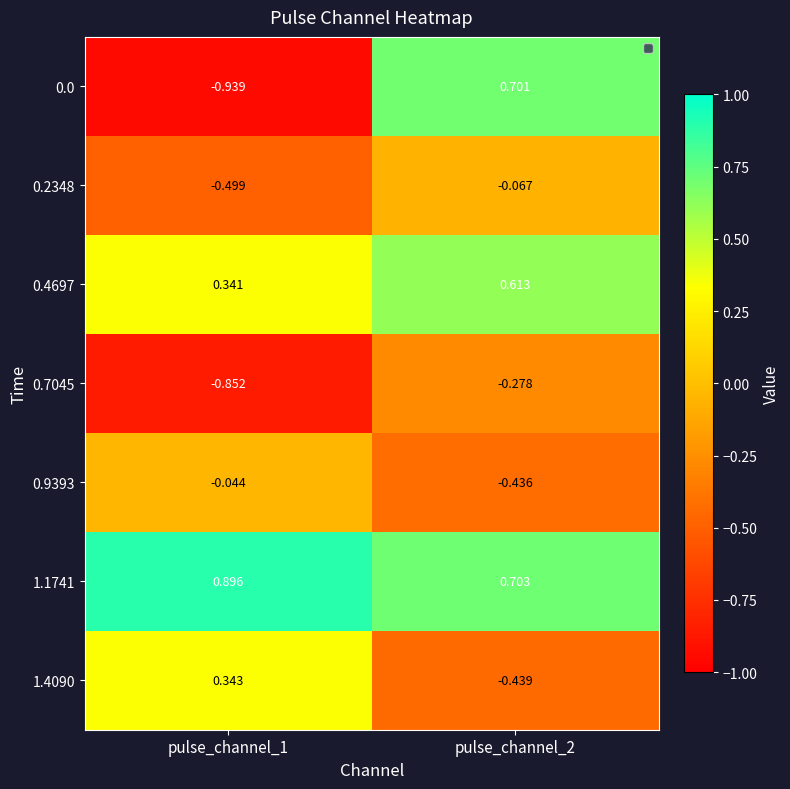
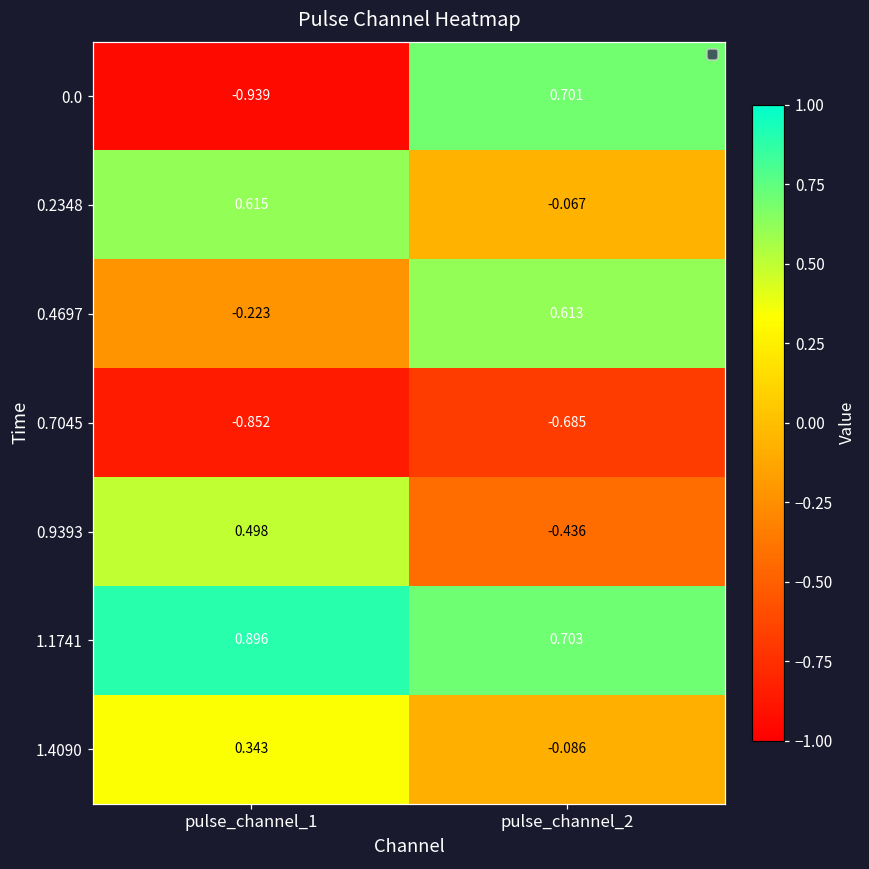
  {
    "0.0": {
      "pulse_channel_1": -0.939,
      "pulse_channel_2": 0.701
    },
    "0.2348": {
-     "pulse_channel_1": -0.499,
+     "pulse_channel_1": 0.615,
      "pulse_channel_2": -0.067
    },
    "0.4697": {
-     "pulse_channel_1": 0.341,
+     "pulse_channel_1": -0.223,
      "pulse_channel_2": 0.613
    },
    "0.7045": {
      "pulse_channel_1": -0.852,
-     "pulse_channel_2": -0.278
+     "pulse_channel_2": -0.685
    },
    "0.9393": {
-     "pulse_channel_1": -0.044,
+     "pulse_channel_1": 0.498,
      "pulse_channel_2": -0.436
    },
    "1.1741": {
      "pulse_channel_1": 0.896,
      "pulse_channel_2": 0.703
    },
    "1.4090": {
      "pulse_channel_1": 0.343,
-     "pulse_channel_2": -0.439
+     "pulse_channel_2": -0.086
    }
  }
